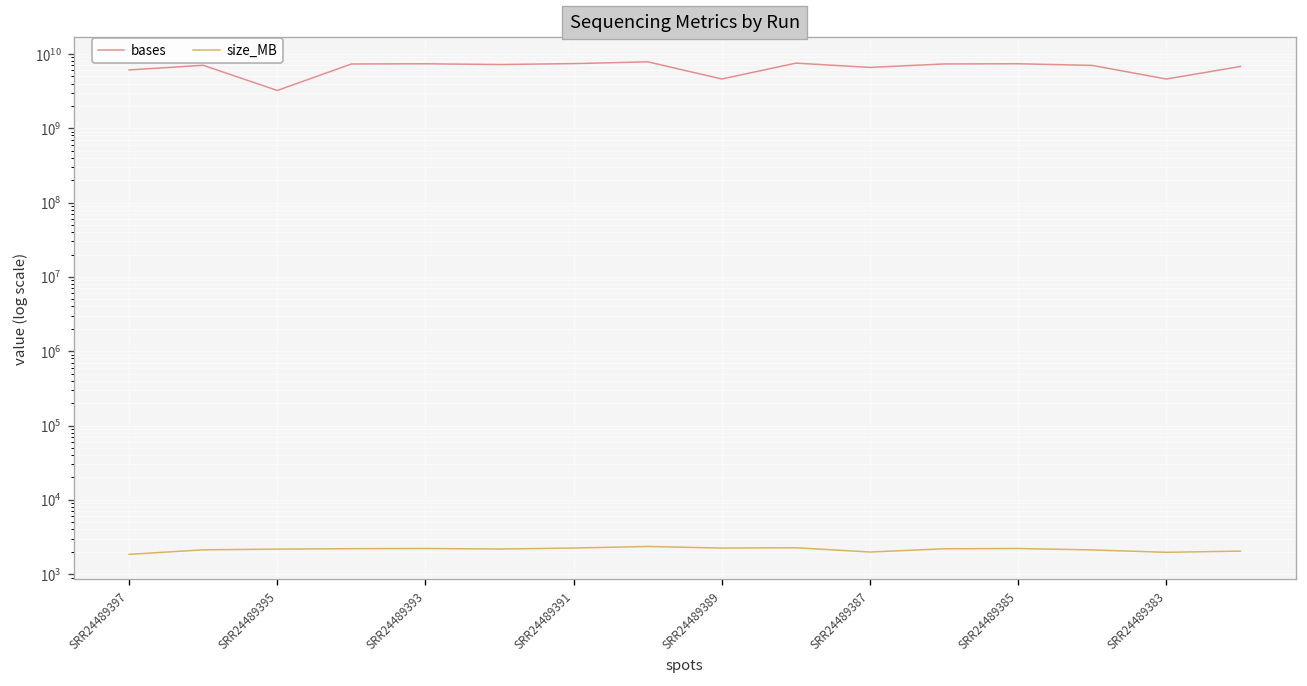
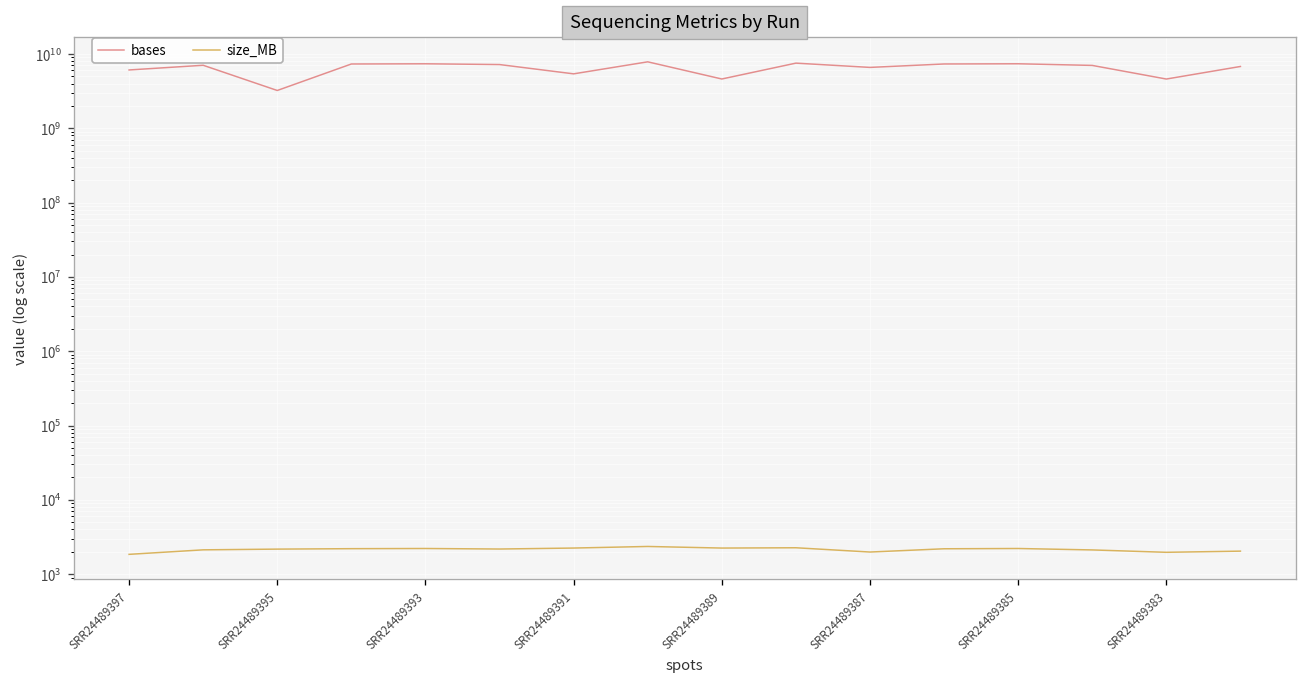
  {
    "bases": {
      "SRR24489397": 6000000000,
      "SRR24489395": 3000000000,
      "SRR24489393": 7000000000,
-     "SRR24489391": 7000000000,
+     "SRR24489391": 5000000000,
      "SRR24489389": 5000000000,
      "SRR24489387": 7000000000,
      "SRR24489385": 7000000000,
      "SRR24489383": 5000000000
    },
    "size_MB": {
      "SRR24489397": 1800,
      "SRR24489395": 2200,
      "SRR24489393": 2200,
      "SRR24489391": 2200,
      "SRR24489389": 2200,
      "SRR24489387": 2000,
      "SRR24489385": 2200,
      "SRR24489383": 2000
    }
  }
